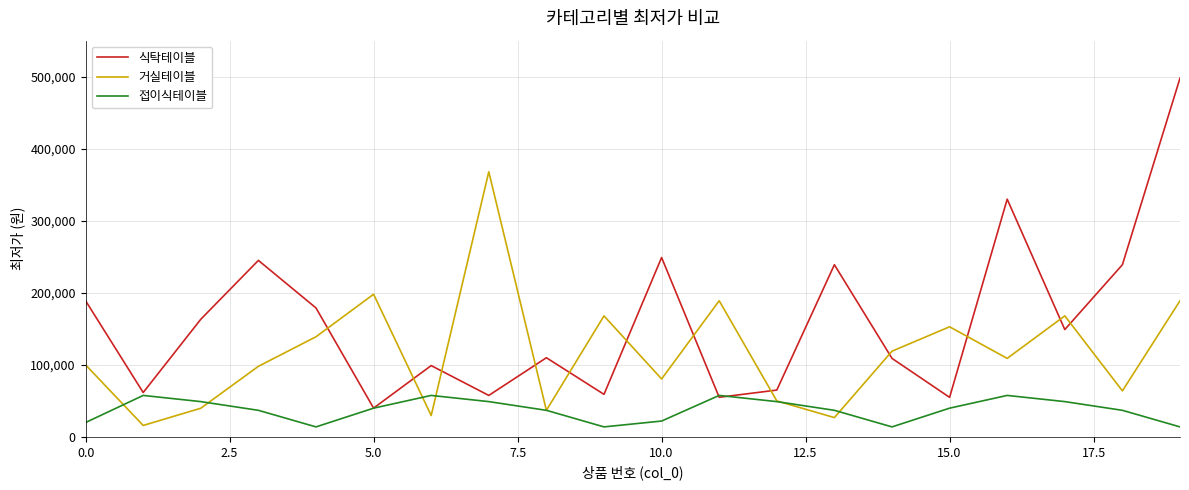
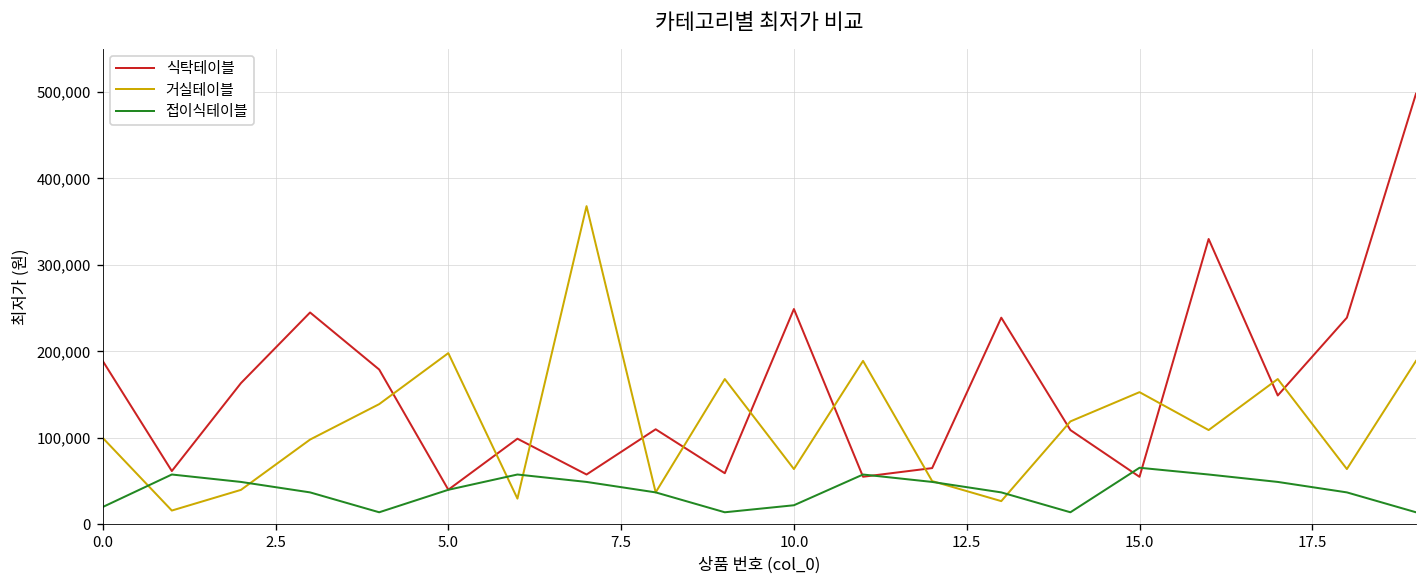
  {
    "식탁테이블": {
      "0.0": "190,000",
      "10.0": "250,000",
      "15.0": "50,000"
    },
    "거실테이블": {
      "0.0": "100,000",
      "5.0": "200,000",
-     "10.0": "80,000",
+     "10.0": "60,000",
      "15.0": "150,000"
    },
    "접이식테이블": {
      "0.0": "20,000",
      "10.0": "20,000",
-     "15.0": "40,000"
+     "15.0": "70,000"
    }
  }
